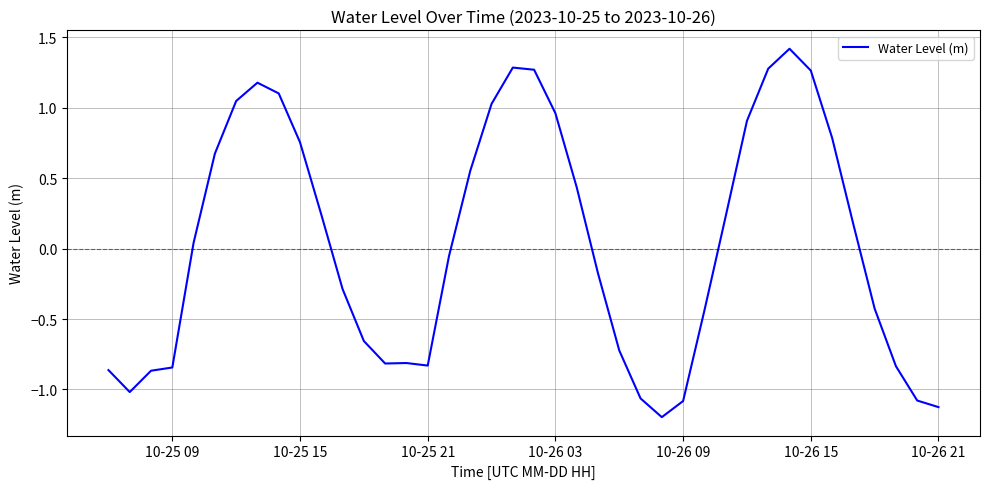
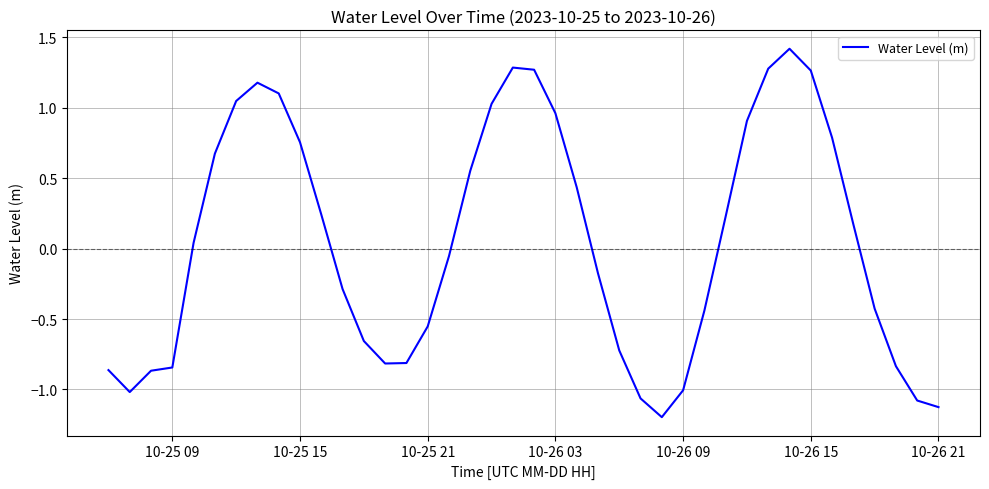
  {
    "10-25 09": -0.84,
    "10-25 15": 0.76,
-   "10-25 21": -0.83,
+   "10-25 21": -0.55,
    "10-26 03": 0.96,
-   "10-26 09": -1.08,
+   "10-26 09": -1.01,
    "10-26 15": 1.26,
    "10-26 21": -1.13
  }
